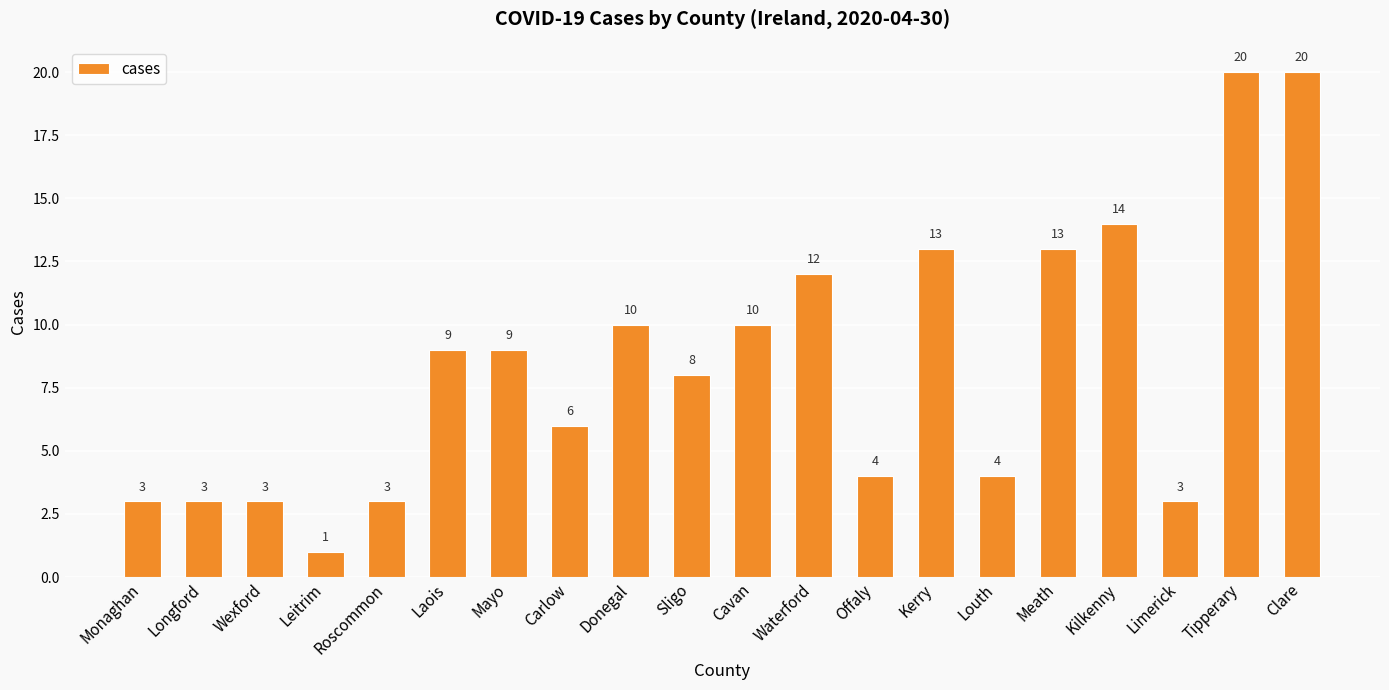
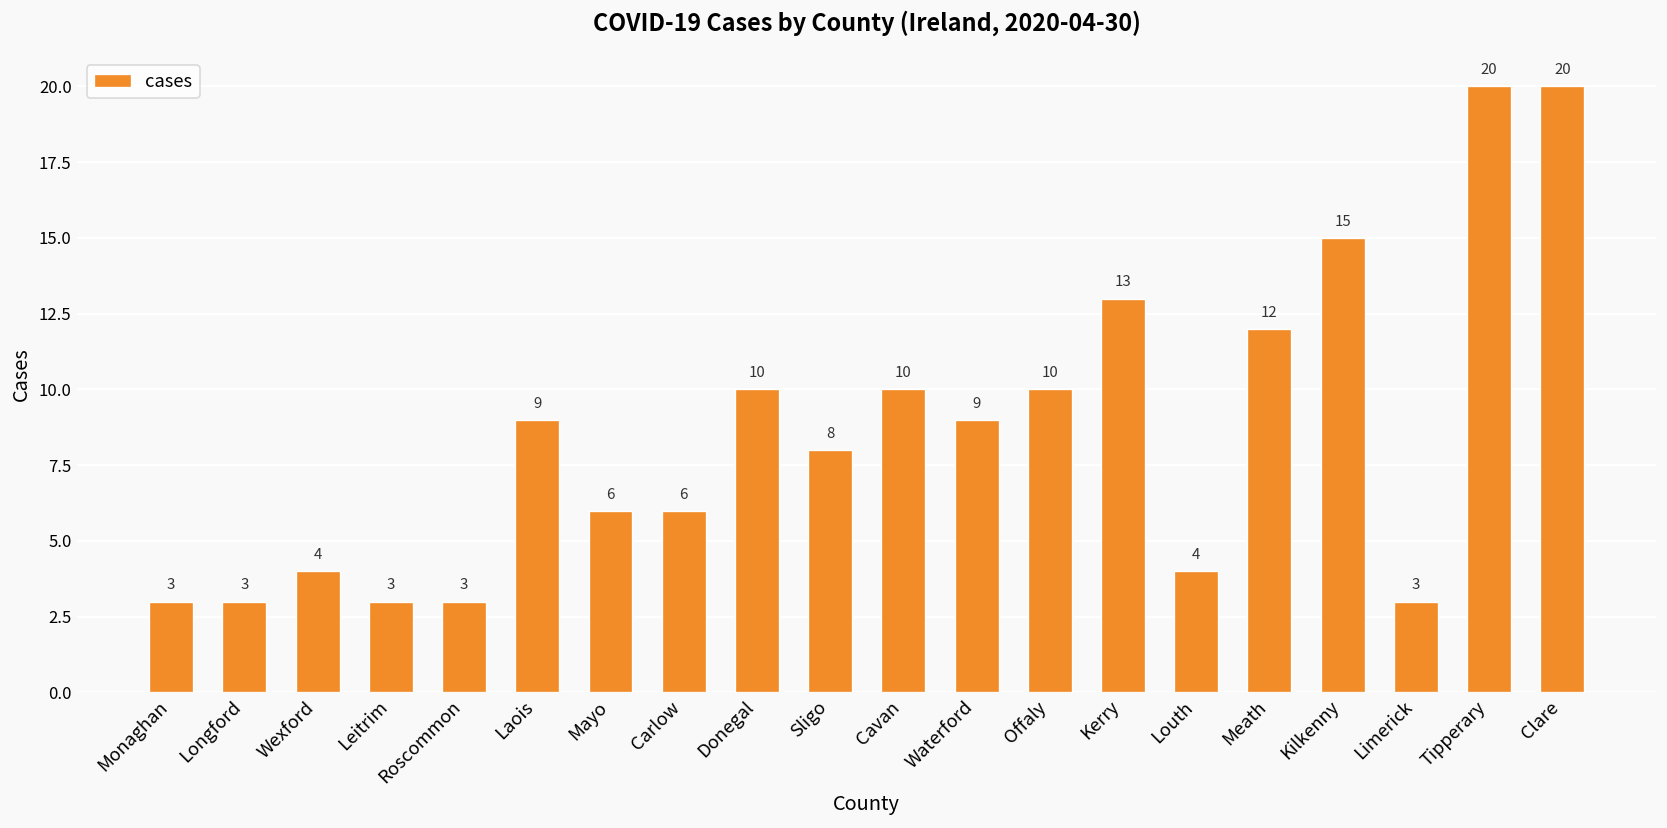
  {
    "Monaghan": 3,
    "Longford": 3,
-   "Wexford": 3,
-   "Leitrim": 1,
+   "Wexford": 4,
+   "Leitrim": 3,
    "Roscommon": 3,
    "Laois": 9,
-   "Mayo": 9,
+   "Mayo": 6,
    "Carlow": 6,
    "Donegal": 10,
    "Sligo": 8,
    "Cavan": 10,
-   "Waterford": 12,
-   "Offaly": 4,
+   "Waterford": 9,
+   "Offaly": 10,
    "Kerry": 13,
    "Louth": 4,
-   "Meath": 13,
-   "Kilkenny": 14,
+   "Meath": 12,
+   "Kilkenny": 15,
    "Limerick": 3,
    "Tipperary": 20,
    "Clare": 20
  }
